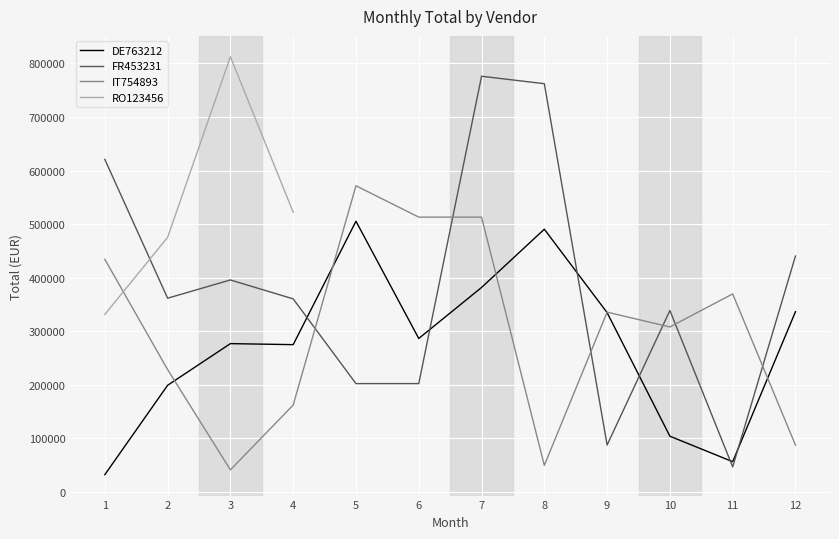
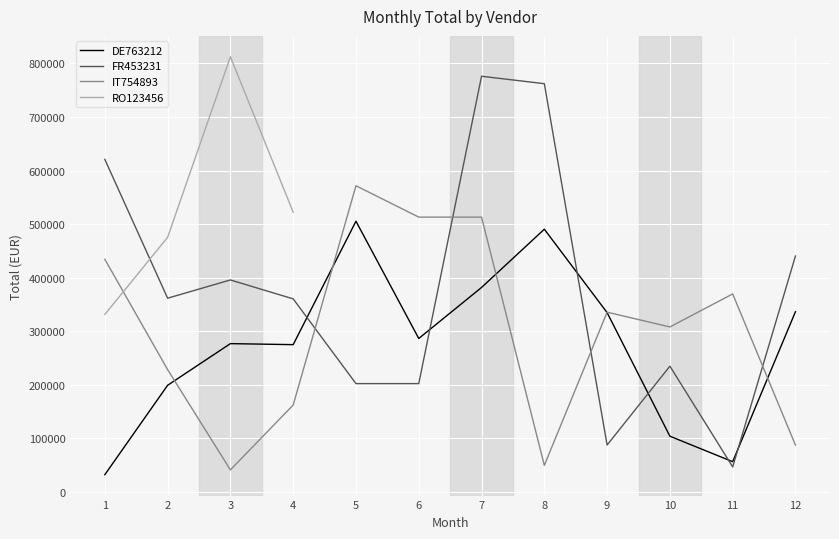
  {
    "DE763212": {
      "1": 30000,
      "2": 200000,
      "3": 280000,
      "4": 270000,
      "5": 510000,
      "6": 290000,
      "7": 380000,
      "8": 490000,
      "10": 100000,
      "11": 60000,
      "12": 340000
    },
    "FR453231": {
      "1": 620000,
      "2": 360000,
      "3": 400000,
      "4": 360000,
      "5": 200000,
      "6": 200000,
      "7": 780000,
      "8": 760000,
      "9": 90000,
-     "10": 340000,
+     "10": 230000,
      "11": 50000,
      "12": 440000
    }
  }
